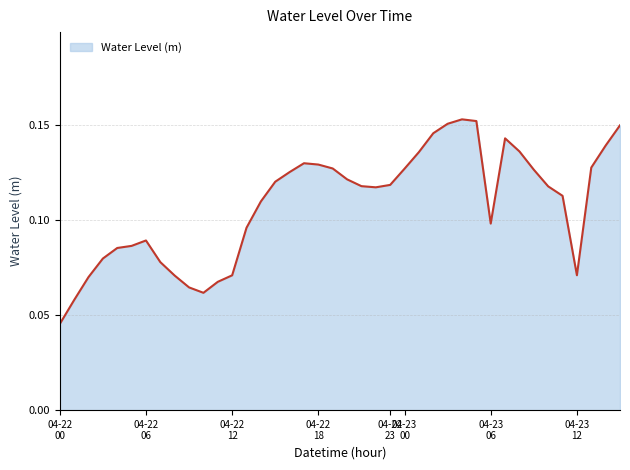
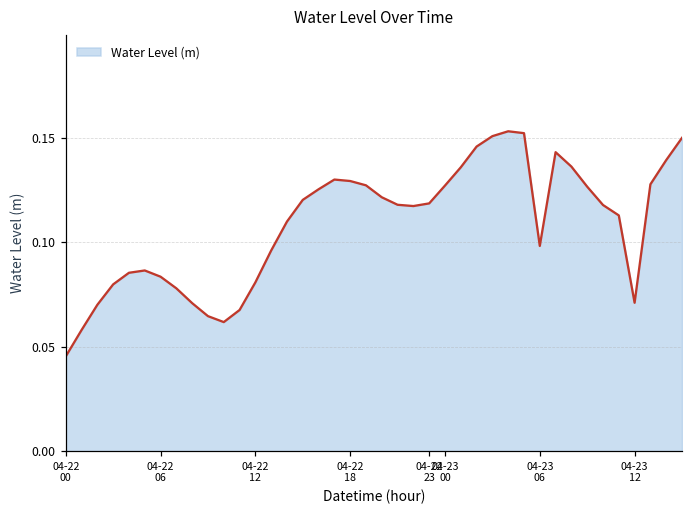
  {
    "04-22 00": 0.045,
-   "04-22 06": 0.089,
-   "04-22 12": 0.071,
+   "04-22 06": 0.084,
+   "04-22 12": 0.081,
    "04-22 18": 0.129,
    "04-23 06": 0.098,
    "04-23 12": 0.071
  }
